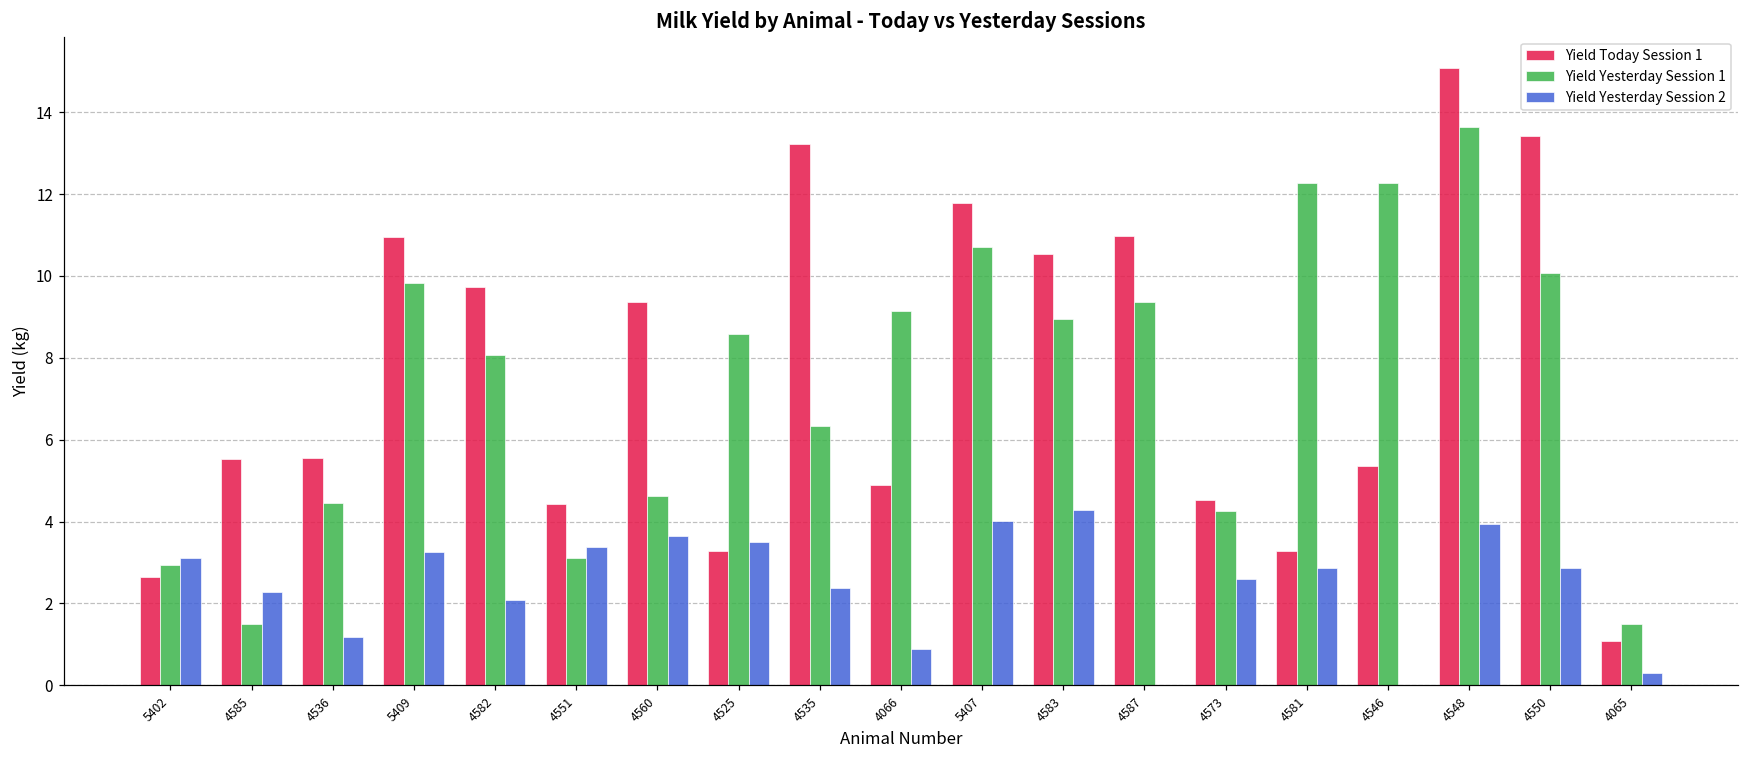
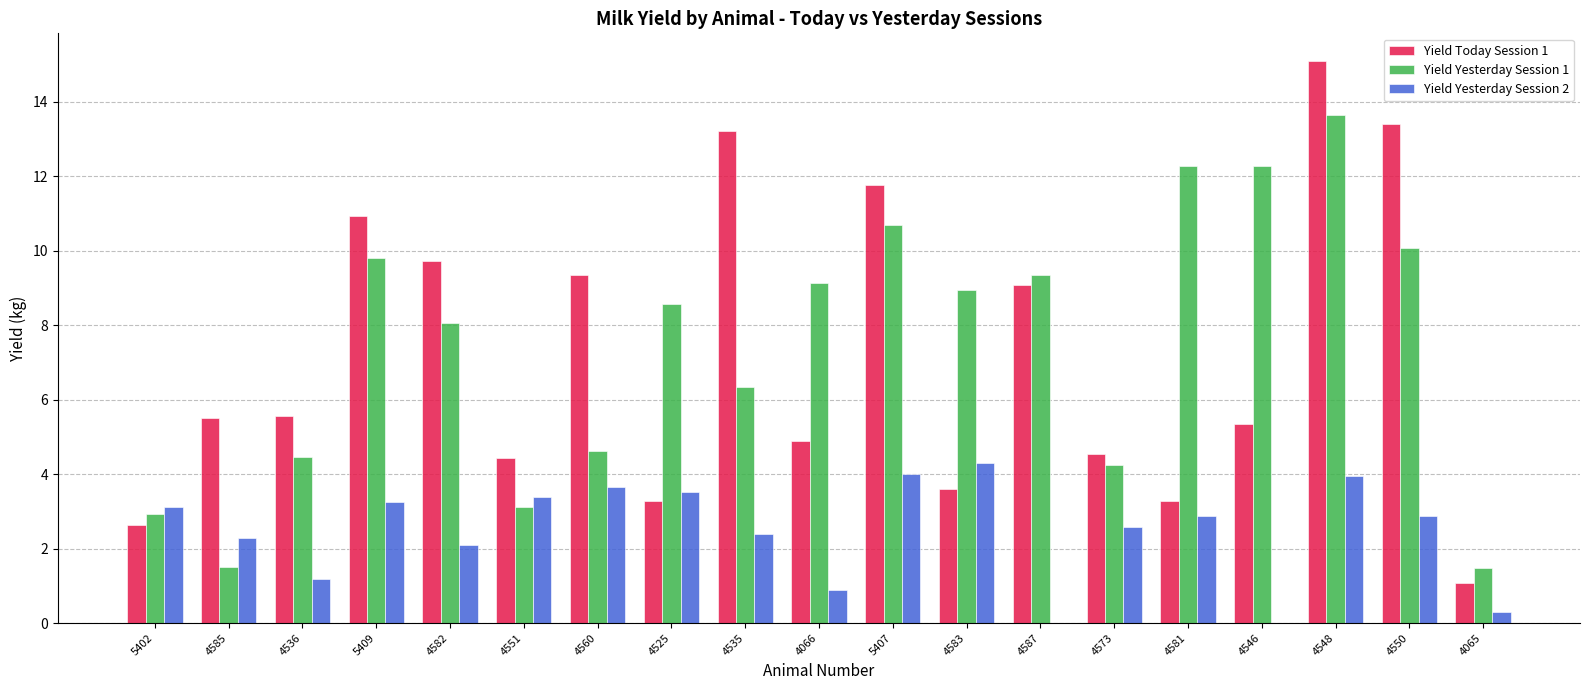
  {
    "Yield Today Session 1": {
      "5402": 2.6,
      "4585": 5.5,
      "4536": 5.6,
      "5409": 11.0,
      "4582": 9.7,
      "4551": 4.4,
      "4560": 9.4,
      "4525": 3.3,
      "4535": 13.2,
      "4066": 4.9,
      "5407": 11.8,
-     "4583": 10.5,
-     "4587": 11.0,
+     "4583": 3.6,
+     "4587": 9.1,
      "4573": 4.5,
      "4581": 3.3,
      "4546": 5.4,
      "4548": 15.1,
      "4550": 13.4,
      "4065": 1.1
    },
    "Yield Yesterday Session 1": {
      "5402": 2.9,
      "4585": 1.5,
      "4536": 4.5,
      "5409": 9.8,
      "4582": 8.1,
      "4551": 3.1,
      "4560": 4.6,
      "4525": 8.6,
      "4535": 6.3,
      "4066": 9.2,
      "5407": 10.7,
      "4583": 9.0,
      "4587": 9.4,
      "4573": 4.3,
      "4581": 12.3,
      "4546": 12.3,
      "4548": 13.7,
      "4550": 10.1,
      "4065": 1.5
    },
    "Yield Yesterday Session 2": {
      "5402": 3.1,
      "4585": 2.3,
      "4536": 1.2,
      "5409": 3.3,
      "4582": 2.1,
      "4551": 3.4,
      "4560": 3.7,
      "4525": 3.5,
      "4535": 2.4,
      "4066": 0.9,
      "5407": 4.0,
      "4583": 4.3,
      "4587": 0.0,
      "4573": 2.6,
      "4581": 2.9,
      "4546": 0.0,
      "4548": 3.9,
      "4550": 2.9,
      "4065": 0.3
    }
  }
